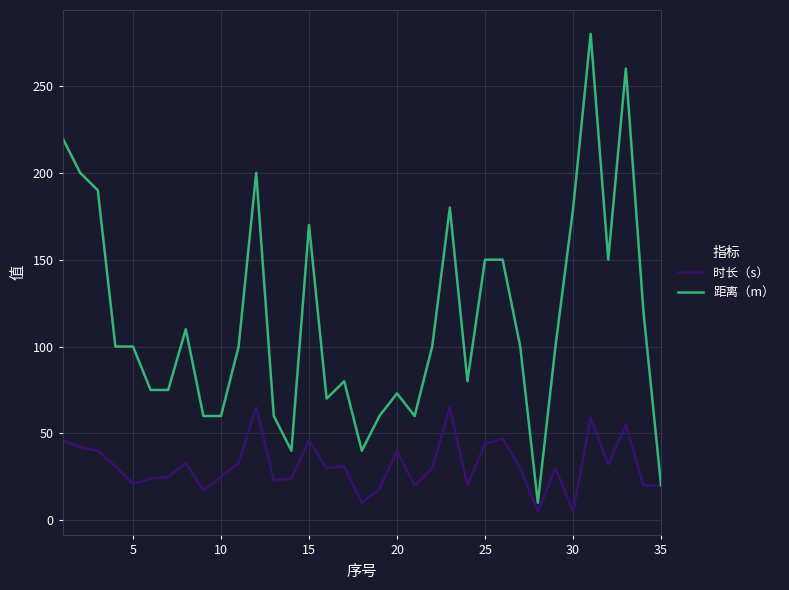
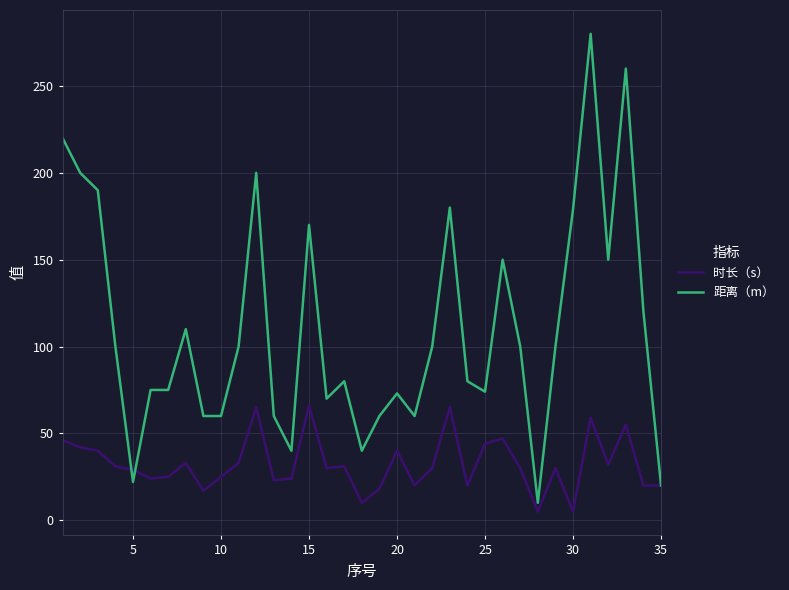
  {
    "时长（s）": {
-     "5": 21,
+     "5": 29,
      "10": 25,
-     "15": 46,
+     "15": 66,
      "20": 40,
      "25": 44,
      "30": 5
    },
    "距离（m）": {
-     "5": 100,
+     "5": 22,
      "10": 60,
      "15": 170,
      "20": 73,
-     "25": 150,
+     "25": 74,
      "30": 179
    }
  }
